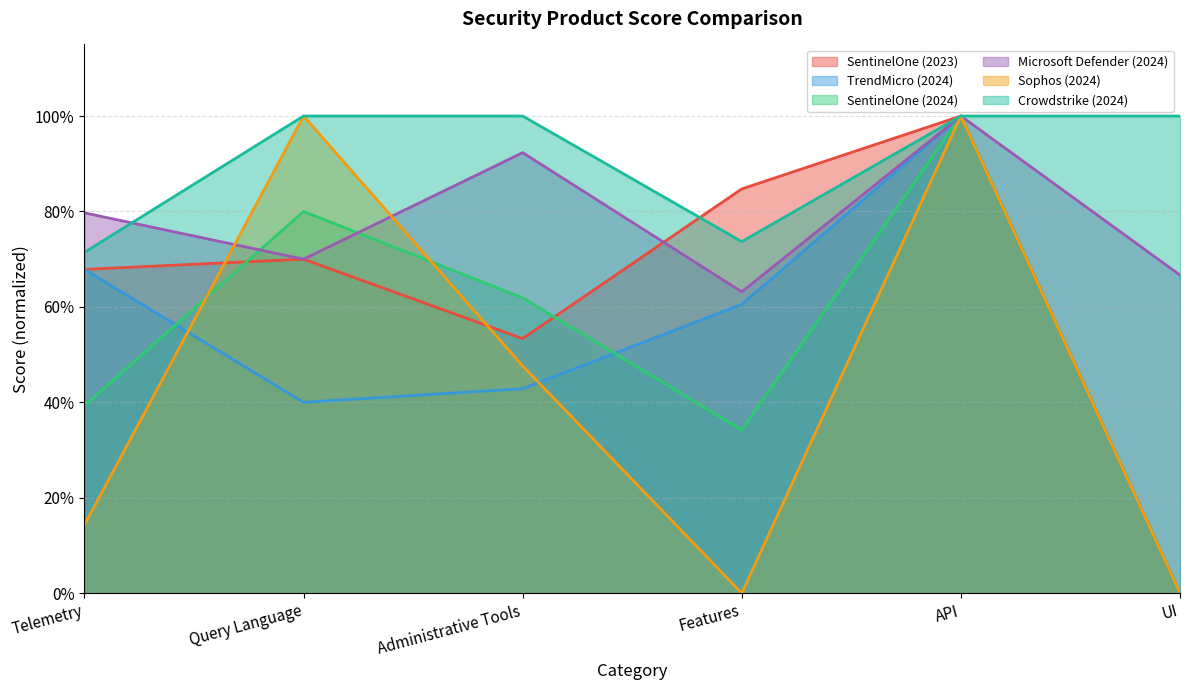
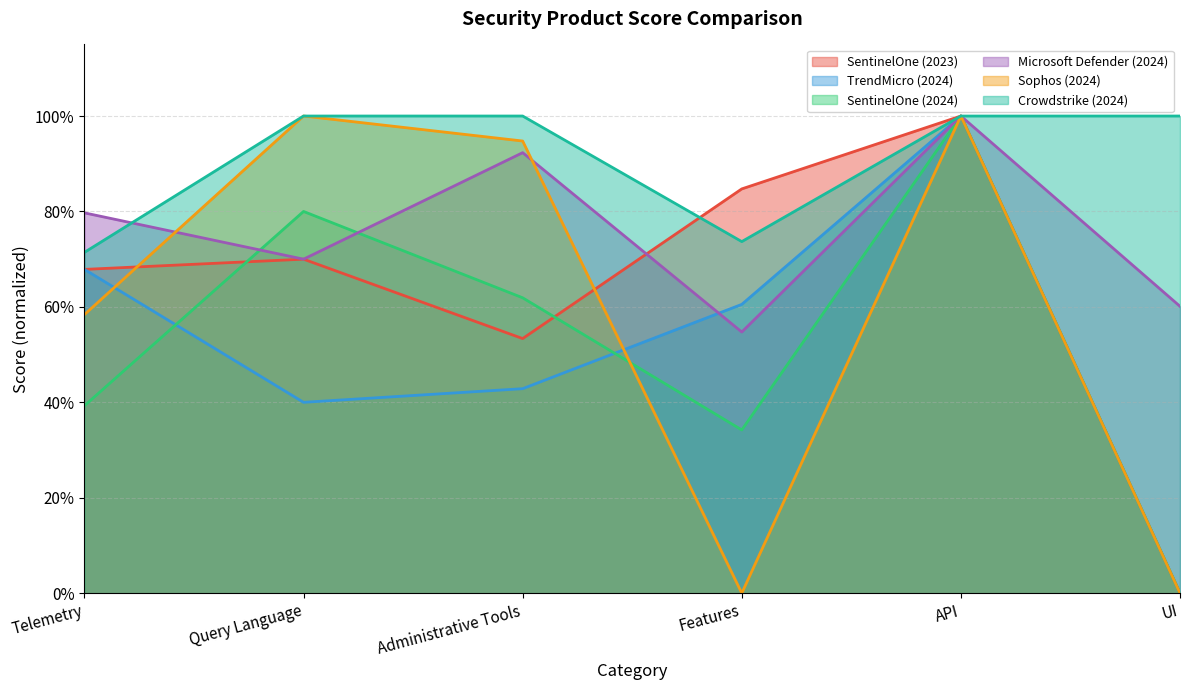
  {
    "SentinelOne (2023)": {
      "Administrative Tools": "53%",
      "Features": "85%"
    },
    "Microsoft Defender (2024)": {
      "Telemetry": "80%",
      "Administrative Tools": "92%",
-     "Features": "63%",
-     "UI": "67%"
+     "Features": "55%",
+     "UI": "60%"
    },
    "Sophos (2024)": {
-     "Telemetry": "14%",
-     "Administrative Tools": "48%",
+     "Telemetry": "58%",
+     "Administrative Tools": "95%",
      "Features": "0%"
    }
  }
